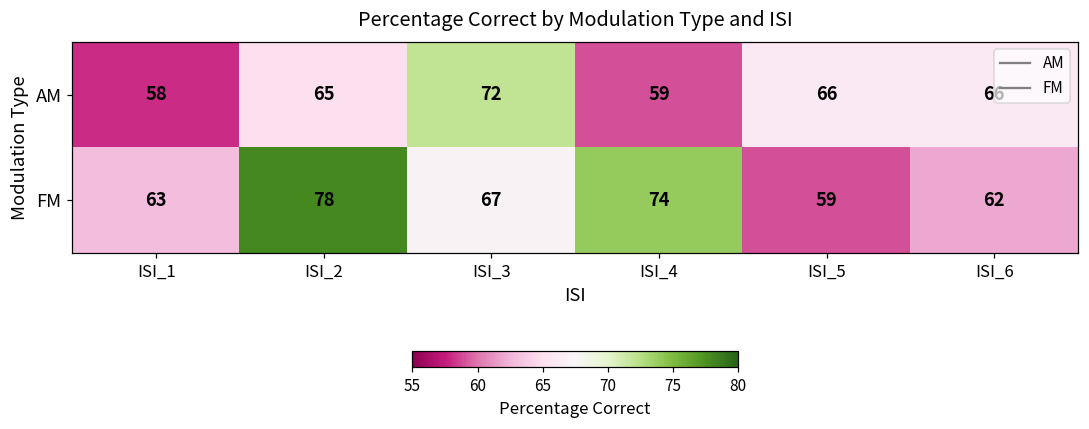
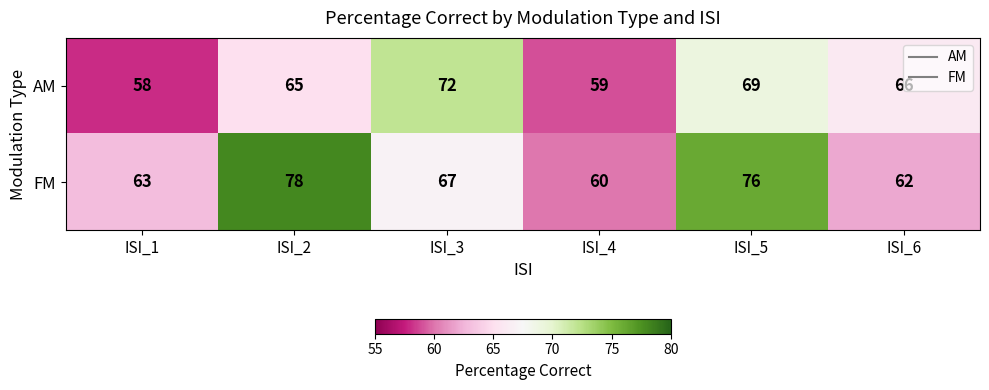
  {
    "AM": {
      "ISI_1": 58,
      "ISI_2": 65,
      "ISI_3": 72,
      "ISI_4": 59,
-     "ISI_5": 66
+     "ISI_5": 69
    },
    "FM": {
      "ISI_1": 63,
      "ISI_2": 78,
      "ISI_3": 67,
-     "ISI_4": 74,
-     "ISI_5": 59,
+     "ISI_4": 60,
+     "ISI_5": 76,
      "ISI_6": 62
    }
  }
